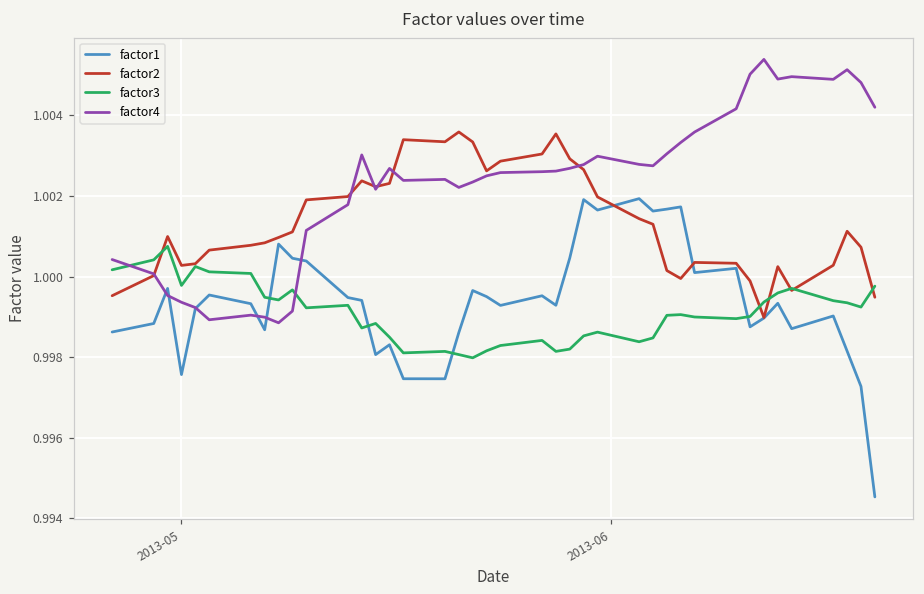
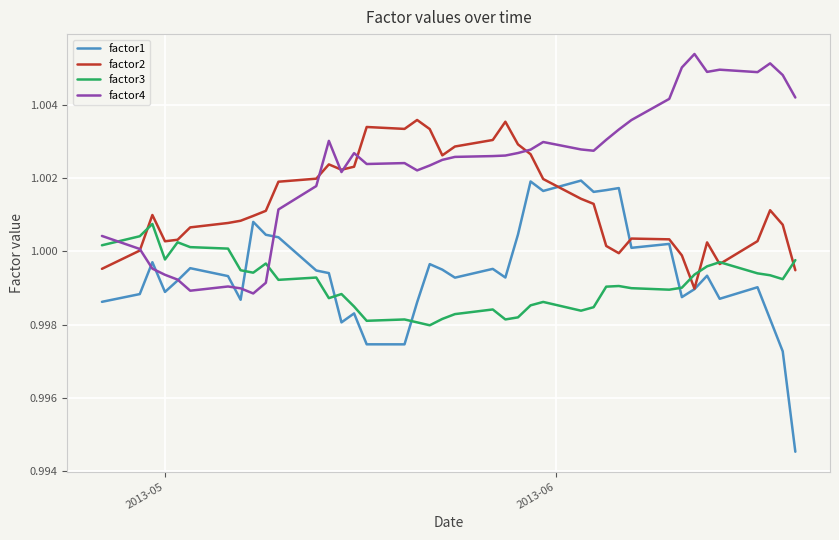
  {
    "factor1": {
-     "2013-05": 0.9976
+     "2013-05": 0.9989
    },
    "factor2": {
      "2013-05": 1.0003
    },
    "factor3": {
      "2013-05": 0.9998
    },
    "factor4": {
      "2013-05": 0.9994
    }
  }
